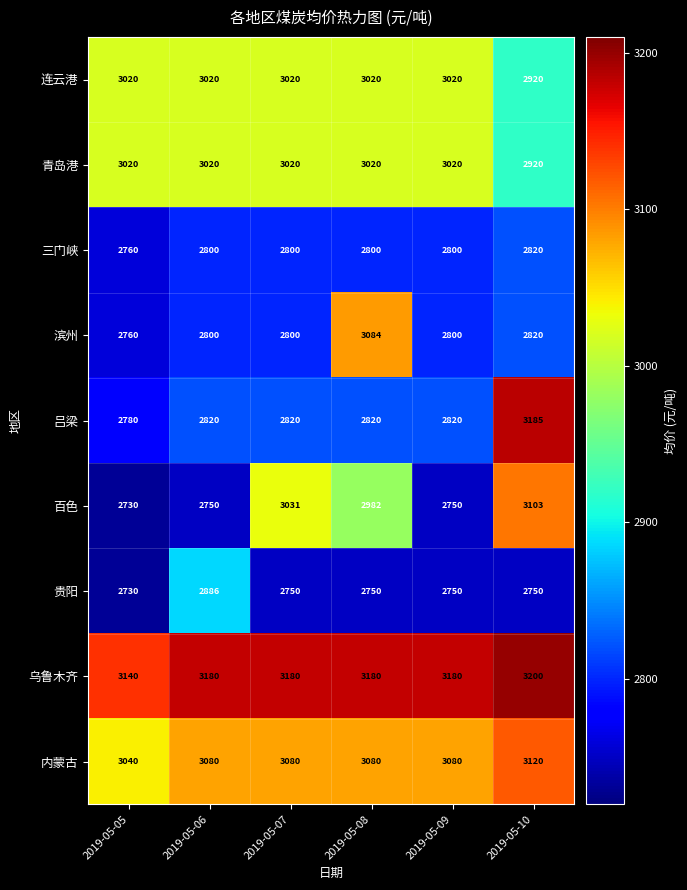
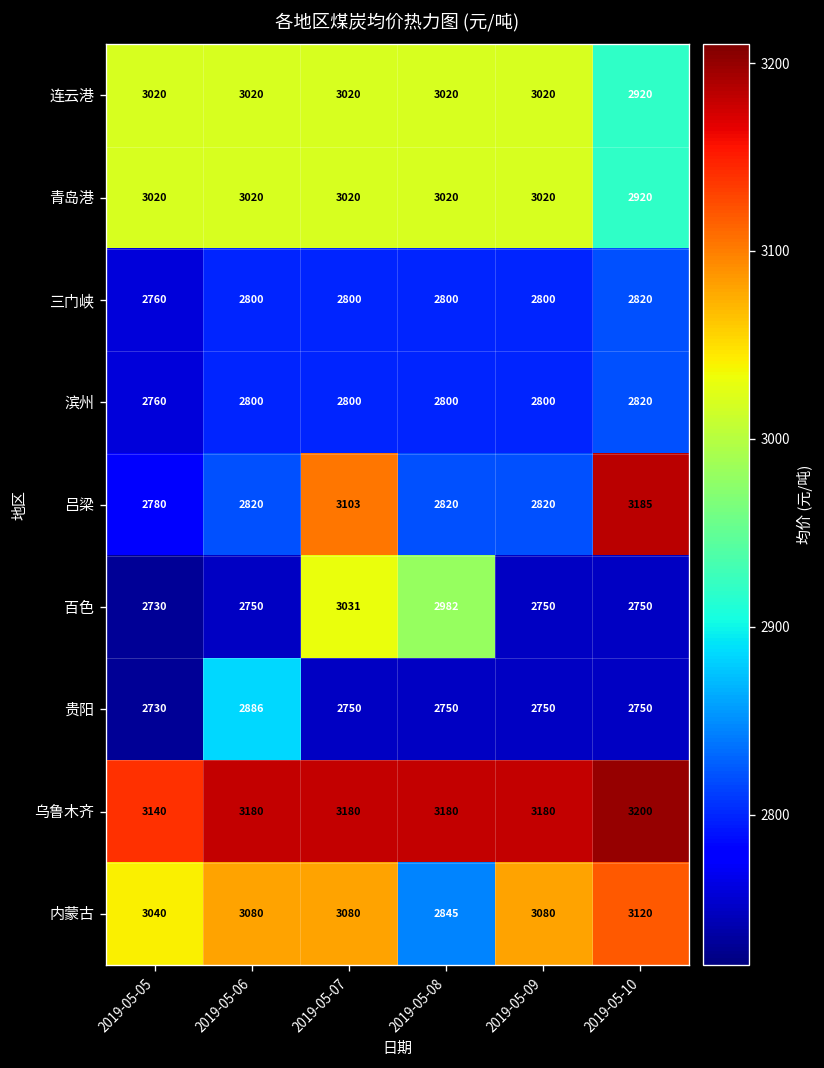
  {
    "连云港": {
      "2019-05-05": 3020,
      "2019-05-06": 3020,
      "2019-05-07": 3020,
      "2019-05-08": 3020,
      "2019-05-09": 3020,
      "2019-05-10": 2920
    },
    "青岛港": {
      "2019-05-05": 3020,
      "2019-05-06": 3020,
      "2019-05-07": 3020,
      "2019-05-08": 3020,
      "2019-05-09": 3020,
      "2019-05-10": 2920
    },
    "三门峡": {
      "2019-05-05": 2760,
      "2019-05-06": 2800,
      "2019-05-07": 2800,
      "2019-05-08": 2800,
      "2019-05-09": 2800,
      "2019-05-10": 2820
    },
    "滨州": {
      "2019-05-05": 2760,
      "2019-05-06": 2800,
      "2019-05-07": 2800,
-     "2019-05-08": 3084,
+     "2019-05-08": 2800,
      "2019-05-09": 2800,
      "2019-05-10": 2820
    },
    "吕梁": {
      "2019-05-05": 2780,
      "2019-05-06": 2820,
-     "2019-05-07": 2820,
+     "2019-05-07": 3103,
      "2019-05-08": 2820,
      "2019-05-09": 2820,
      "2019-05-10": 3185
    },
    "百色": {
      "2019-05-05": 2730,
      "2019-05-06": 2750,
      "2019-05-07": 3031,
      "2019-05-08": 2982,
      "2019-05-09": 2750,
-     "2019-05-10": 3103
+     "2019-05-10": 2750
    },
    "贵阳": {
      "2019-05-05": 2730,
      "2019-05-06": 2886,
      "2019-05-07": 2750,
      "2019-05-08": 2750,
      "2019-05-09": 2750,
      "2019-05-10": 2750
    },
    "乌鲁木齐": {
      "2019-05-05": 3140,
      "2019-05-06": 3180,
      "2019-05-07": 3180,
      "2019-05-08": 3180,
      "2019-05-09": 3180,
      "2019-05-10": 3200
    },
    "内蒙古": {
      "2019-05-05": 3040,
      "2019-05-06": 3080,
      "2019-05-07": 3080,
-     "2019-05-08": 3080,
+     "2019-05-08": 2845,
      "2019-05-09": 3080,
      "2019-05-10": 3120
    }
  }
